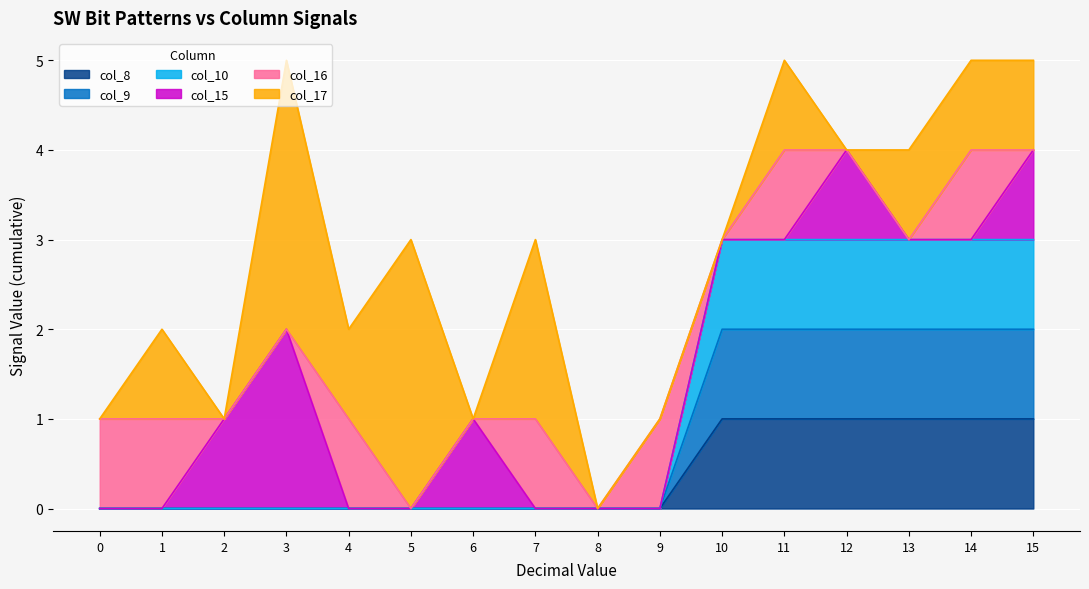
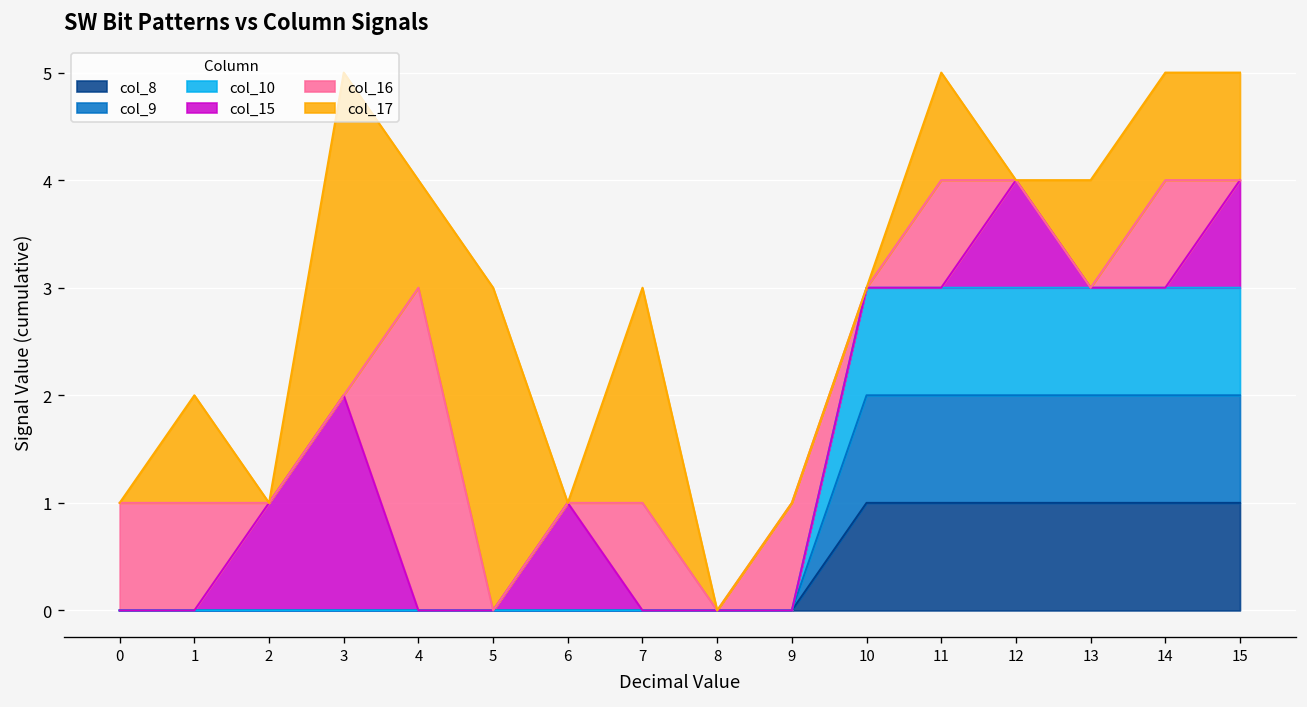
  {
    "col_8": {
      "10": 1,
      "11": 1,
      "12": 1,
      "13": 1,
      "14": 1,
      "15": 1
    },
    "col_9": {
      "10": 2,
      "11": 2,
      "12": 2,
      "13": 2,
      "14": 2,
      "15": 2
    },
    "col_10": {
      "12": 3,
      "15": 3
    },
    "col_16": {
      "1": 1,
-     "4": 1,
+     "4": 3,
      "7": 1,
      "11": 1,
      "14": 1
    },
    "col_17": {
      "1": 1,
      "4": 1,
      "5": 3,
      "7": 2,
      "11": 1,
      "13": 1,
      "14": 1,
      "15": 1
    }
  }
